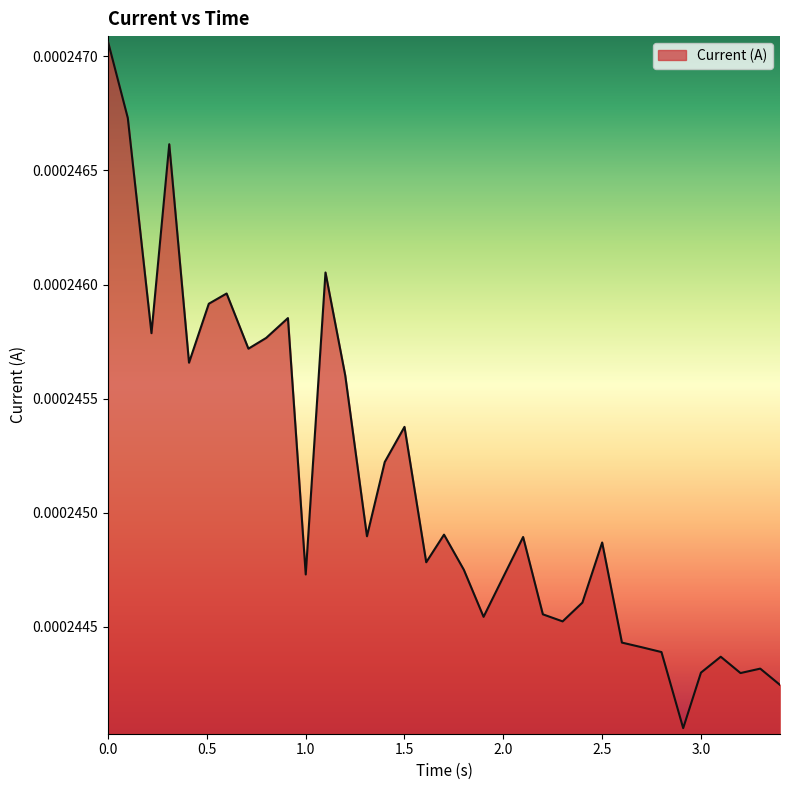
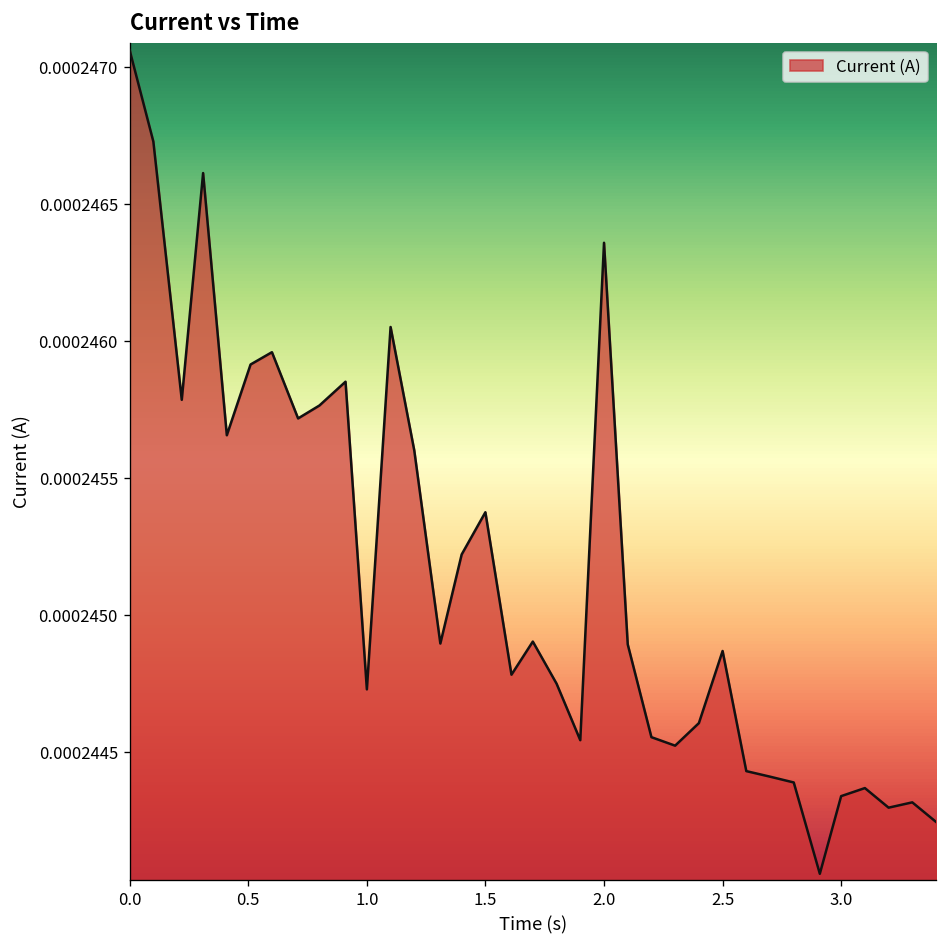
  {
    "0.0": 0.00024706,
    "1.0": 0.00024473,
    "1.5": 0.00024538,
-   "2.0": 0.00024472,
+   "2.0": 0.00024636,
    "2.5": 0.00024487,
-   "3.0": 0.00024430
+   "3.0": 0.00024434
  }
